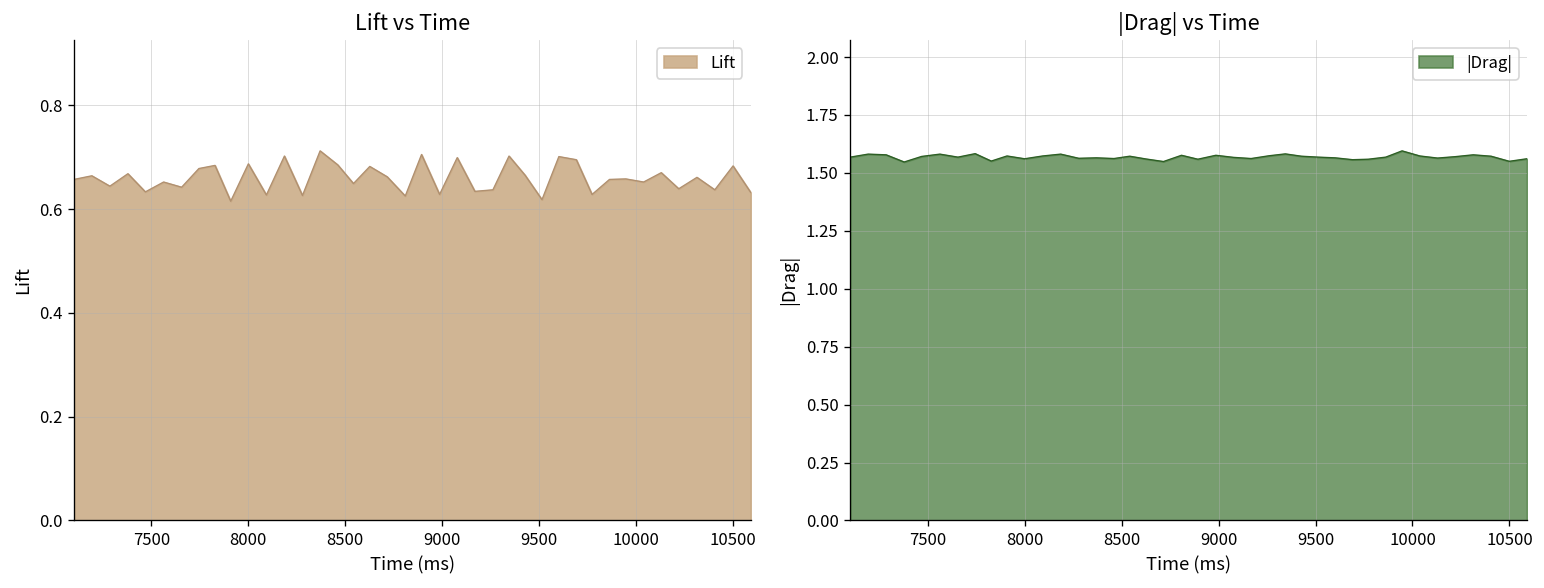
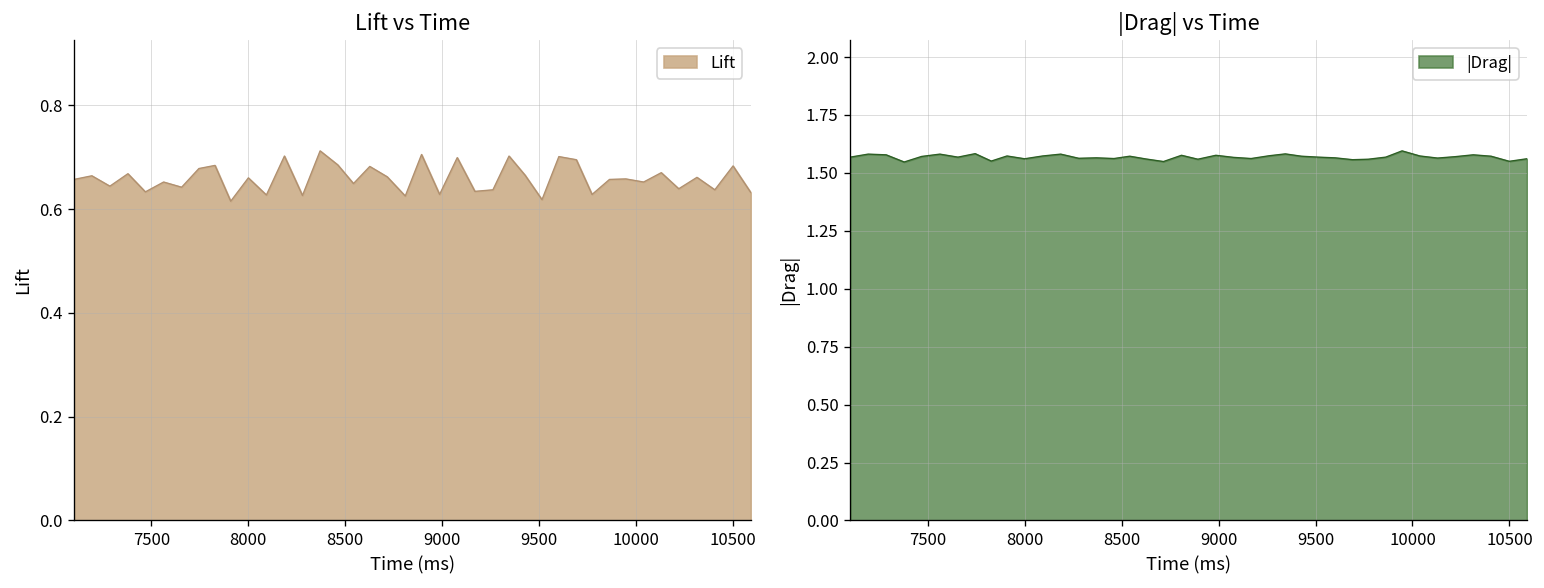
  {
    "Lift vs Time": {
-     "8000": 0.69,
+     "8000": 0.66,
      "10500": 0.68
    },
    "|Drag| vs Time": {
      "8000": 1.56,
      "10500": 1.55
    }
  }
